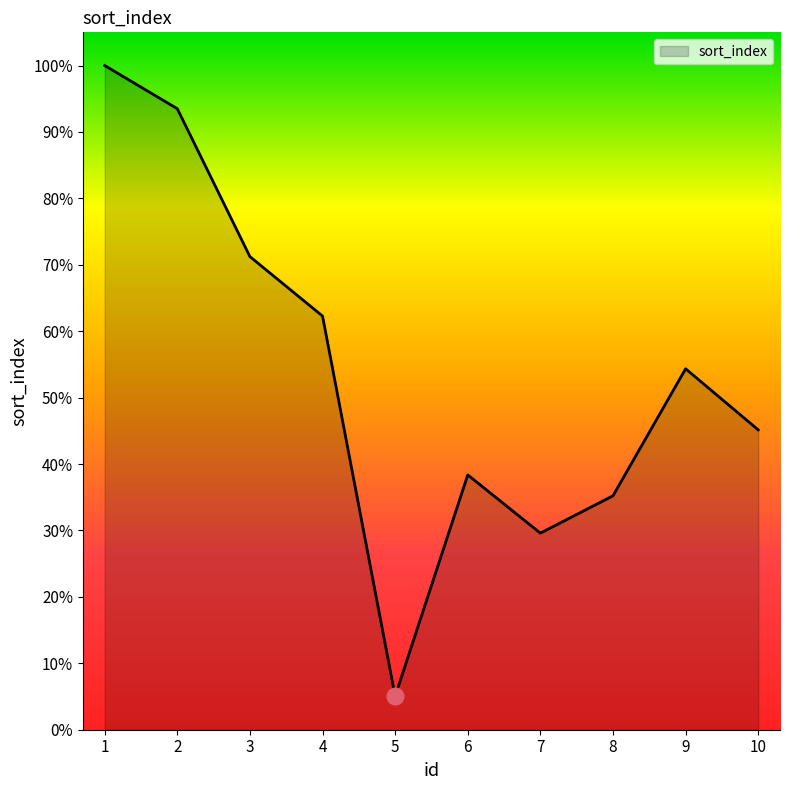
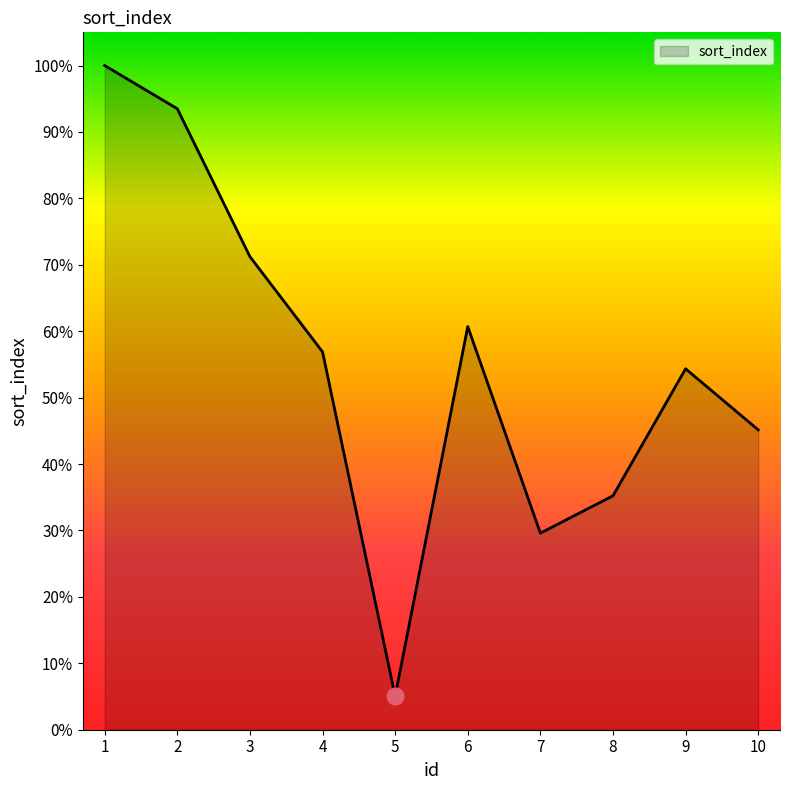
  {
    "sort_index": {
      "1": "100%",
      "2": "93%",
      "3": "71%",
-     "4": "62%",
-     "6": "38%",
+     "4": "57%",
+     "6": "61%",
      "7": "30%",
      "8": "35%",
      "9": "54%",
      "10": "45%"
    }
  }
